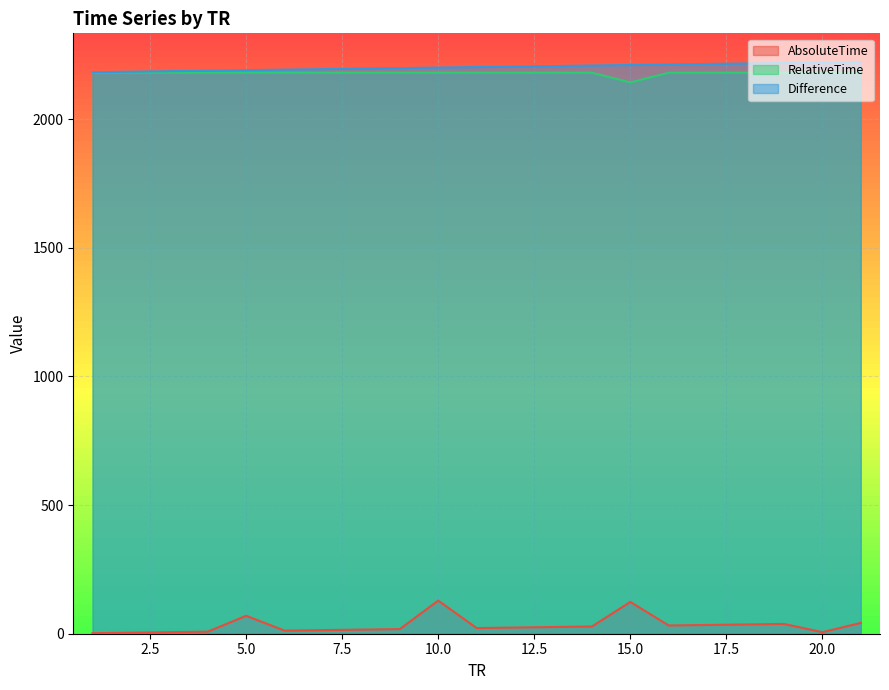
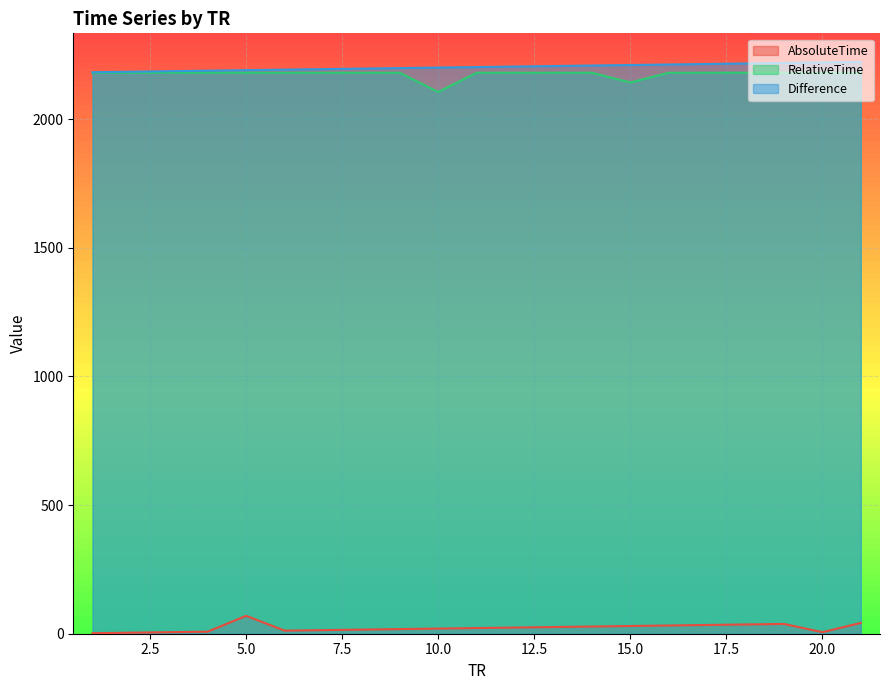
  {
    "AbsoluteTime": {
      "5.0": 70,
-     "10.0": 130,
-     "15.0": 120,
+     "10.0": 20,
+     "15.0": 30,
      "20.0": 10
    },
    "RelativeTime": {
-     "10.0": 2180,
+     "10.0": 2100,
      "15.0": 2140
    },
    "Difference": {
      "10.0": 2200,
      "15.0": 2210
    }
  }
